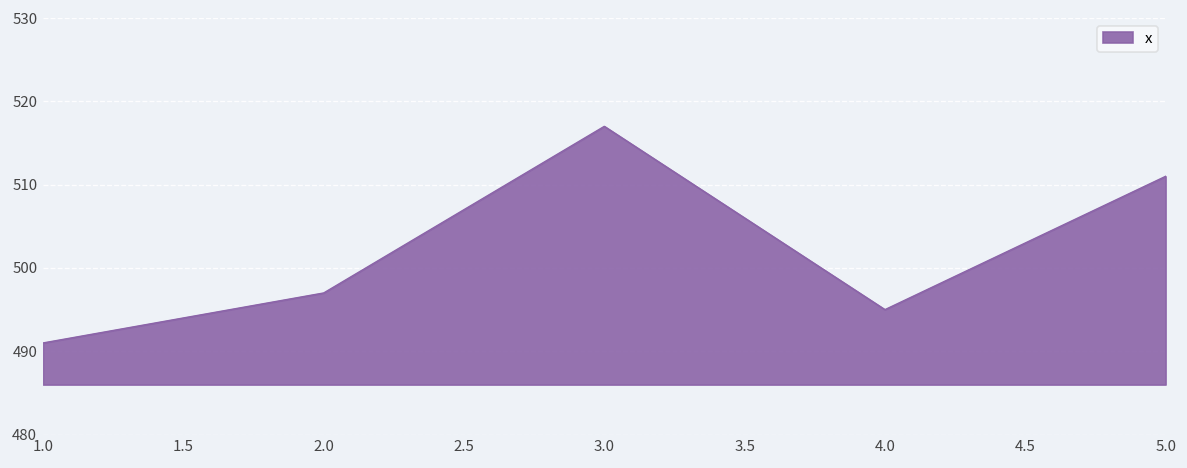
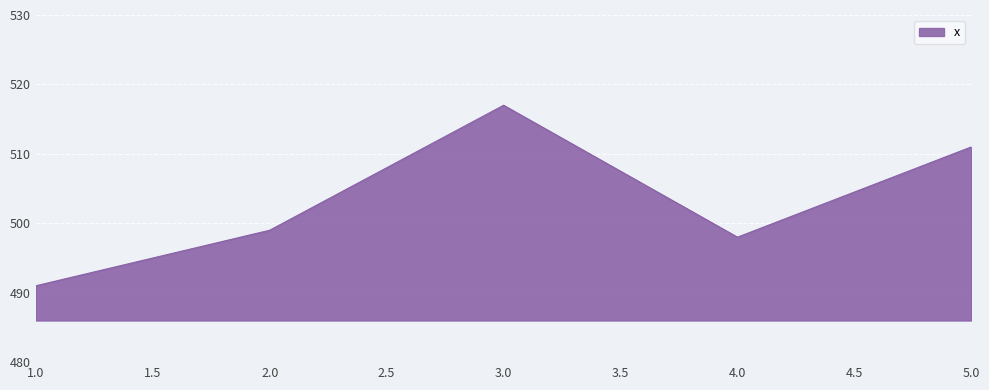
  {
    "1.0": 491,
-   "2.0": 497,
+   "2.0": 499,
    "3.0": 517,
-   "4.0": 495,
+   "4.0": 498,
    "5.0": 511
  }
